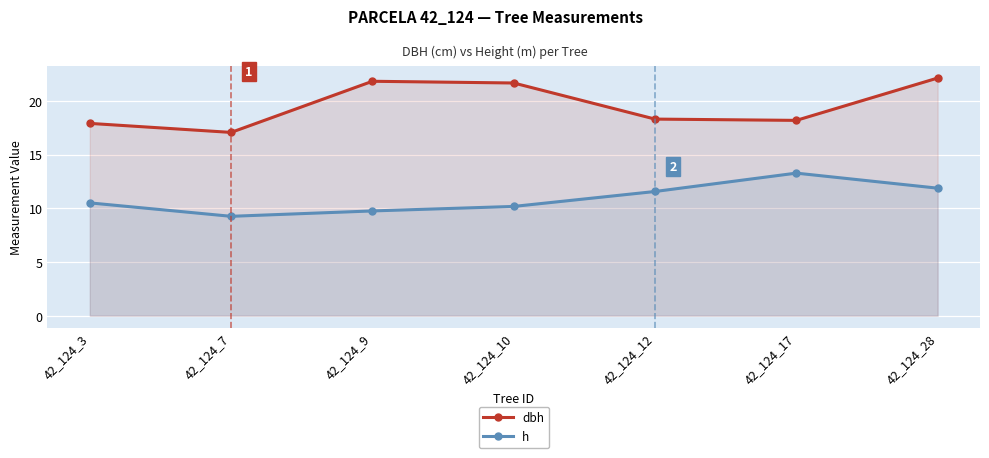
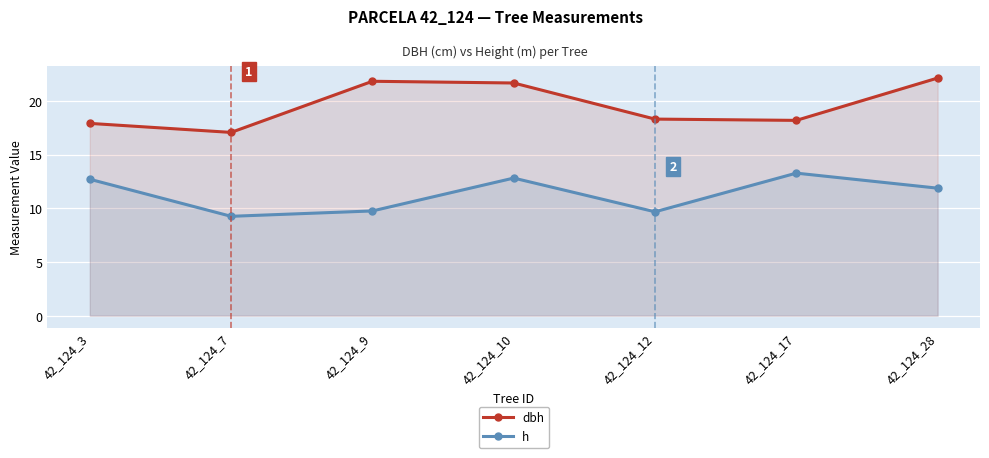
  {
    "dbh": {
      "42_124_3": 17.9,
      "42_124_7": 17.1,
      "42_124_9": 21.8,
      "42_124_10": 21.7,
      "42_124_12": 18.3,
      "42_124_17": 18.2,
      "42_124_28": 22.1
    },
    "h": {
-     "42_124_3": 10.5,
+     "42_124_3": 12.7,
      "42_124_7": 9.3,
      "42_124_9": 9.8,
-     "42_124_10": 10.2,
-     "42_124_12": 11.6,
+     "42_124_10": 12.8,
+     "42_124_12": 9.7,
      "42_124_17": 13.3,
      "42_124_28": 11.9
    }
  }
